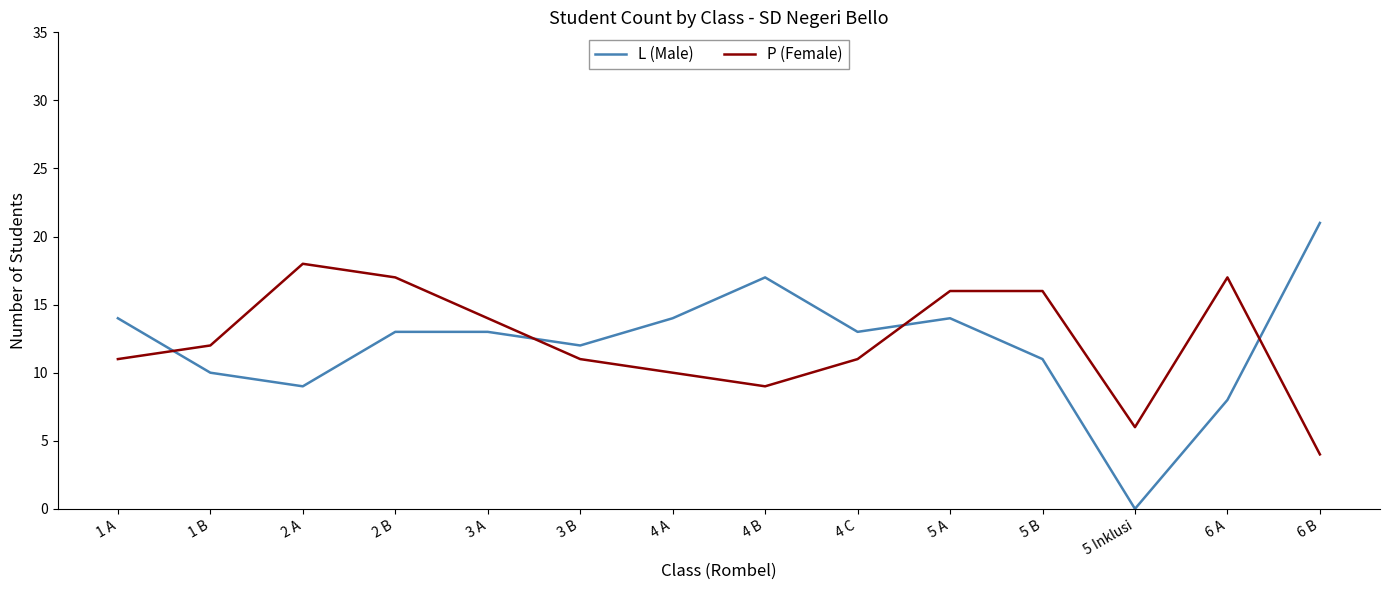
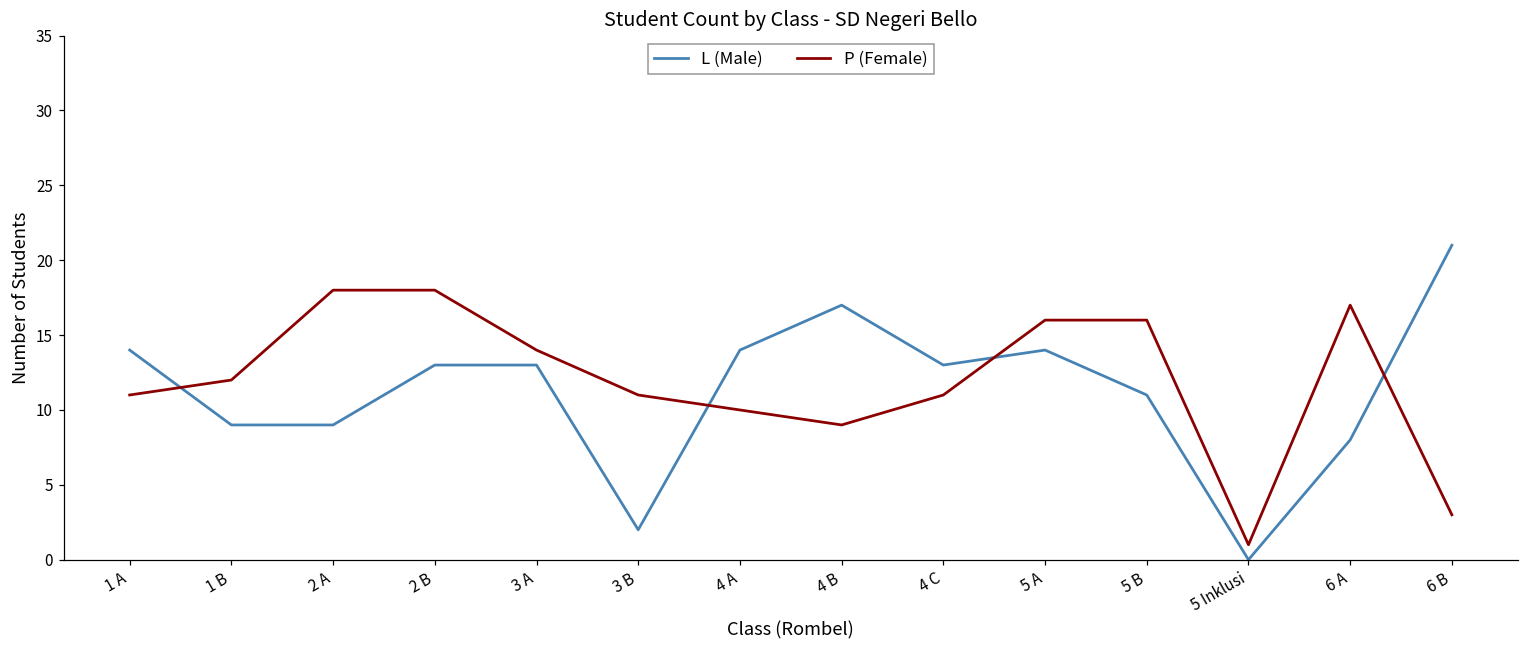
  {
    "L (Male)": {
      "1 A": 14,
-     "1 B": 10,
+     "1 B": 9,
      "2 A": 9,
      "2 B": 13,
      "3 A": 13,
-     "3 B": 12,
+     "3 B": 2,
      "4 A": 14,
      "4 B": 17,
      "4 C": 13,
      "5 A": 14,
      "5 B": 11,
      "5 Inklusi": 0,
      "6 A": 8,
      "6 B": 21
    },
    "P (Female)": {
      "1 A": 11,
      "1 B": 12,
      "2 A": 18,
-     "2 B": 17,
+     "2 B": 18,
      "3 A": 14,
      "3 B": 11,
      "4 A": 10,
      "4 B": 9,
      "4 C": 11,
      "5 A": 16,
      "5 B": 16,
-     "5 Inklusi": 6,
+     "5 Inklusi": 1,
      "6 A": 17,
-     "6 B": 4
+     "6 B": 3
    }
  }
